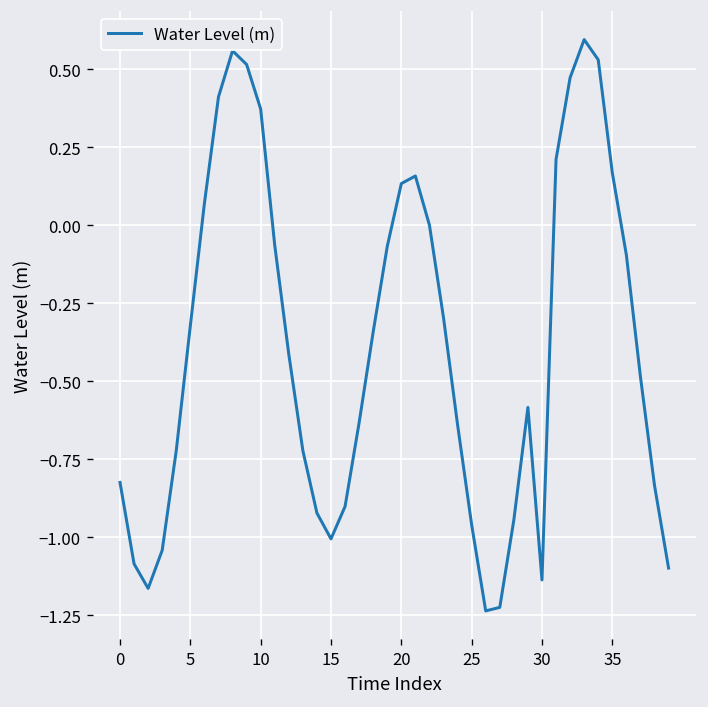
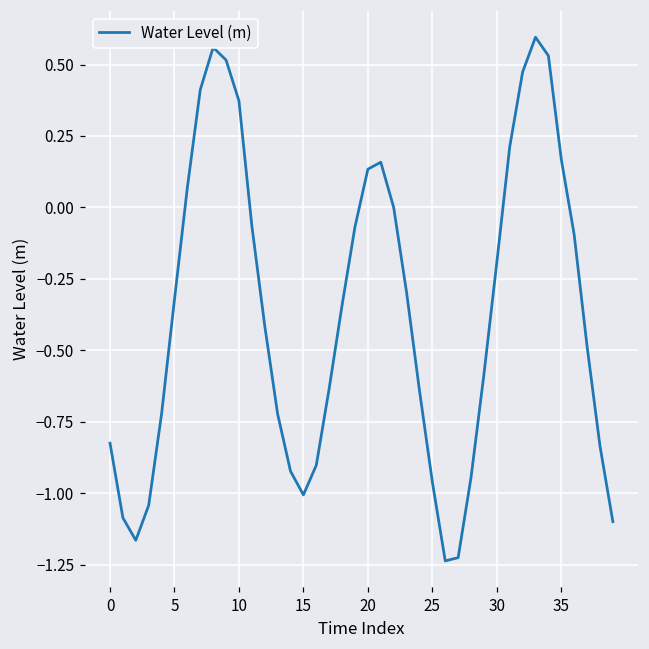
  {
    "0": -0.82,
    "5": -0.32,
    "10": 0.37,
    "15": -1.01,
    "20": 0.13,
    "25": -0.96,
-   "30": -1.14,
+   "30": -0.19,
    "35": 0.17
  }
